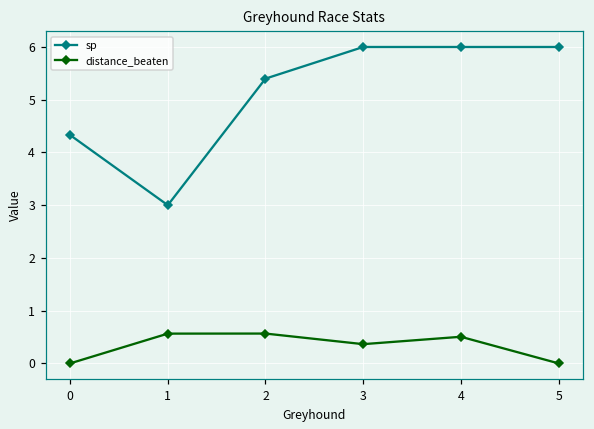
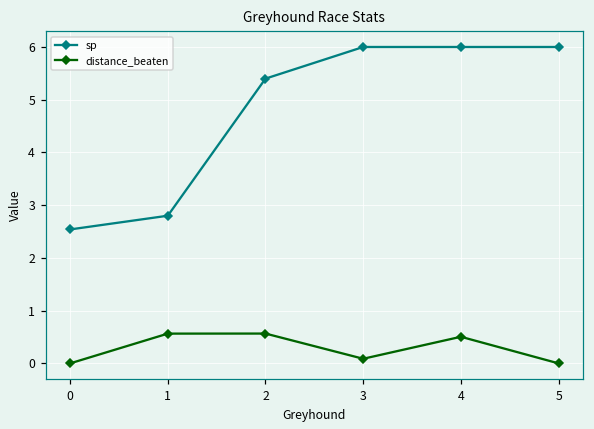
  {
    "sp": {
-     "0": 4.3,
-     "1": 3.0,
+     "0": 2.5,
+     "1": 2.8,
      "2": 5.4,
      "3": 6.0,
      "4": 6.0,
      "5": 6.0
    },
    "distance_beaten": {
      "0": 0.0,
      "1": 0.6,
      "2": 0.6,
-     "3": 0.4,
+     "3": 0.1,
      "4": 0.5,
      "5": 0.0
    }
  }
